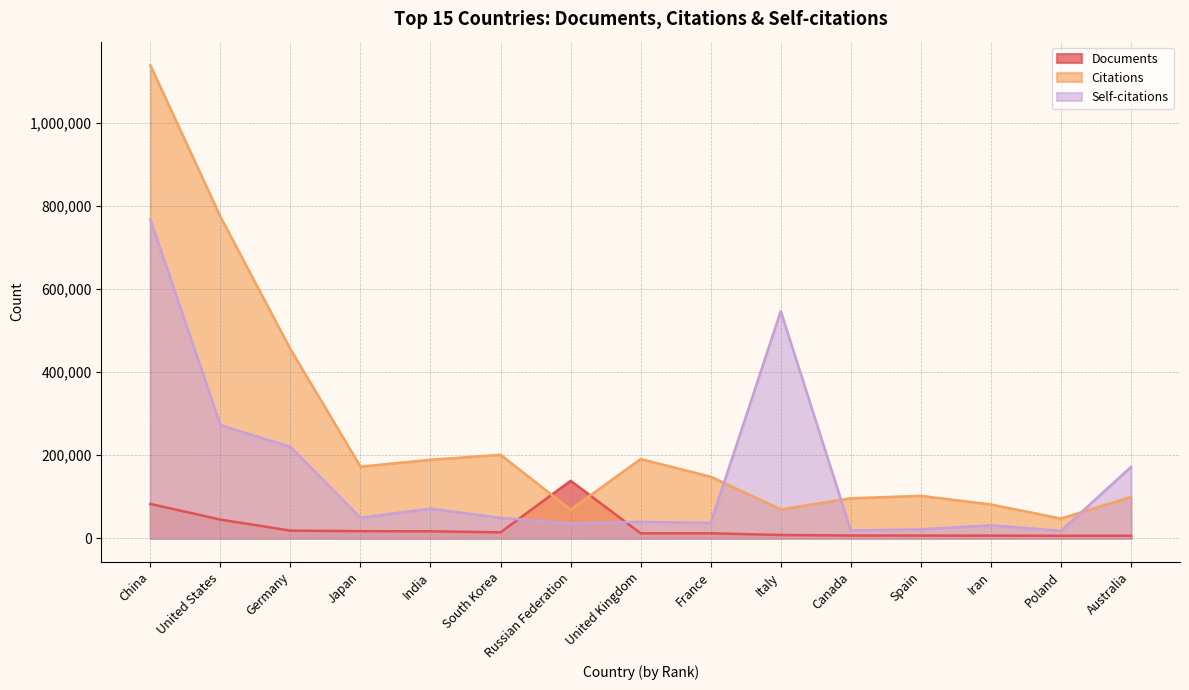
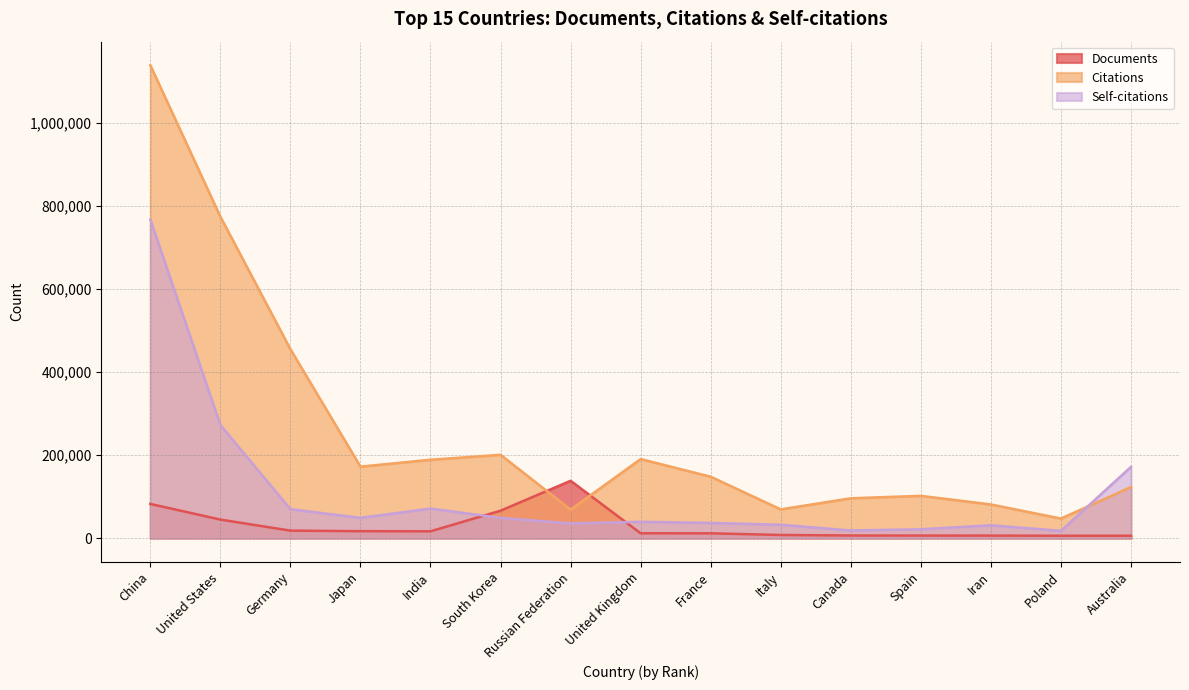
  {
    "Documents": {
      "China": "80,000",
      "United States": "40,000",
      "Germany": "20,000",
      "Japan": "20,000",
      "India": "20,000",
-     "South Korea": "10,000",
+     "South Korea": "70,000",
      "Russian Federation": "140,000",
      "United Kingdom": "10,000",
      "France": "10,000",
      "Italy": "10,000",
      "Canada": "10,000",
      "Spain": "10,000",
      "Iran": "10,000",
      "Poland": "10,000",
      "Australia": "10,000"
    },
    "Citations": {
      "China": "1,140,000",
      "United States": "770,000",
      "Germany": "450,000",
      "Japan": "170,000",
      "India": "190,000",
      "South Korea": "200,000",
      "Russian Federation": "70,000",
      "United Kingdom": "190,000",
      "France": "150,000",
      "Italy": "70,000",
      "Canada": "100,000",
      "Spain": "100,000",
      "Iran": "80,000",
      "Poland": "50,000",
-     "Australia": "100,000"
+     "Australia": "120,000"
    },
    "Self-citations": {
      "China": "770,000",
      "United States": "270,000",
-     "Germany": "220,000",
+     "Germany": "70,000",
      "Japan": "50,000",
      "India": "70,000",
      "South Korea": "50,000",
      "Russian Federation": "40,000",
      "United Kingdom": "40,000",
      "France": "40,000",
-     "Italy": "550,000",
+     "Italy": "30,000",
      "Canada": "20,000",
      "Spain": "20,000",
      "Iran": "30,000",
      "Poland": "20,000",
      "Australia": "170,000"
    }
  }
